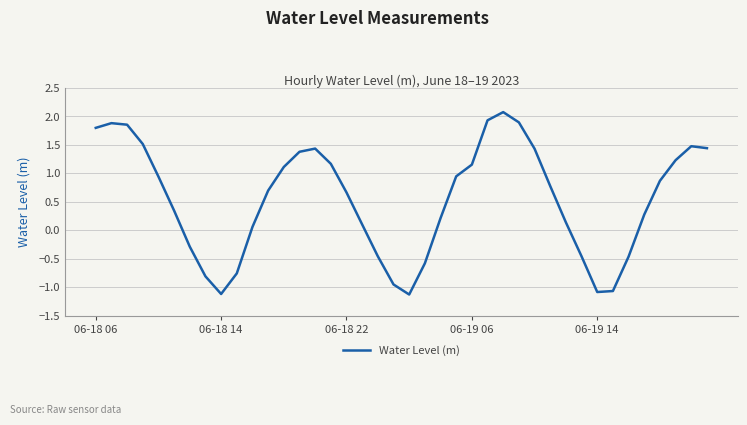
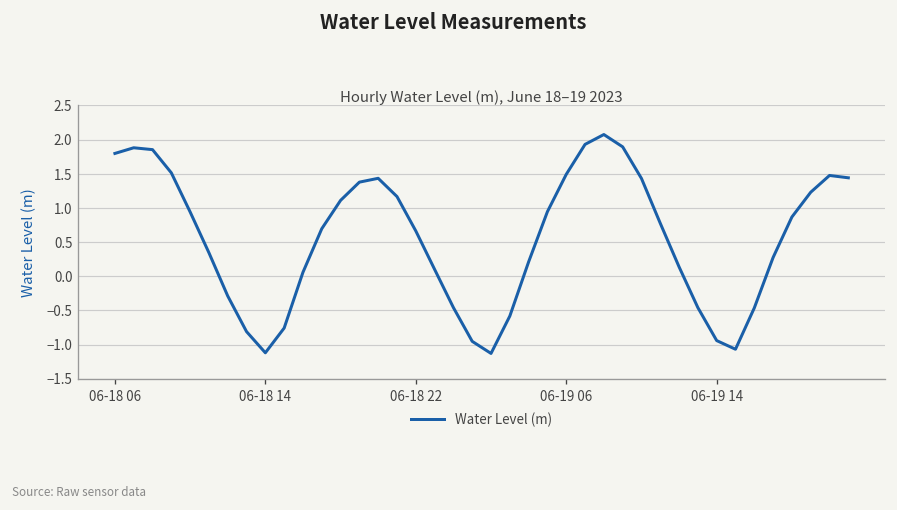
  {
    "06-18 06": 1.8,
    "06-18 14": -1.1,
    "06-18 22": 0.7,
-   "06-19 06": 1.2,
-   "06-19 14": -1.1
+   "06-19 06": 1.5,
+   "06-19 14": -0.9
  }
